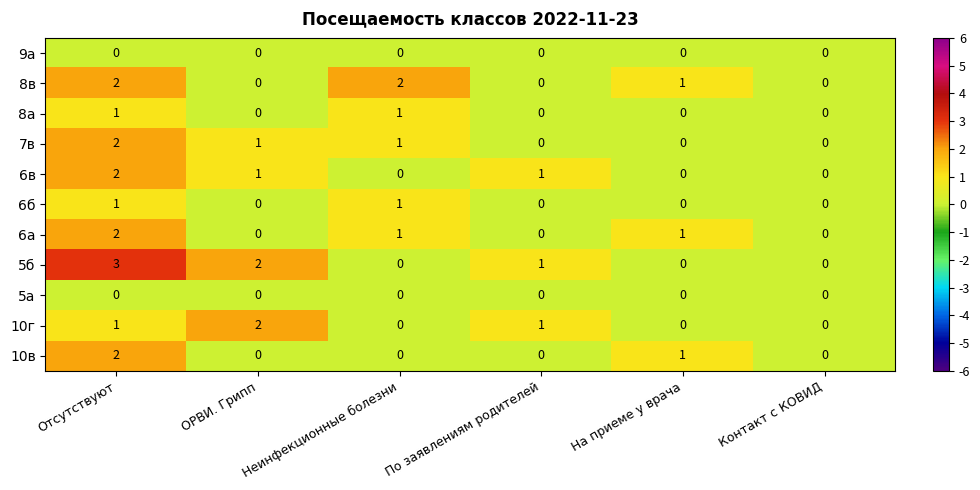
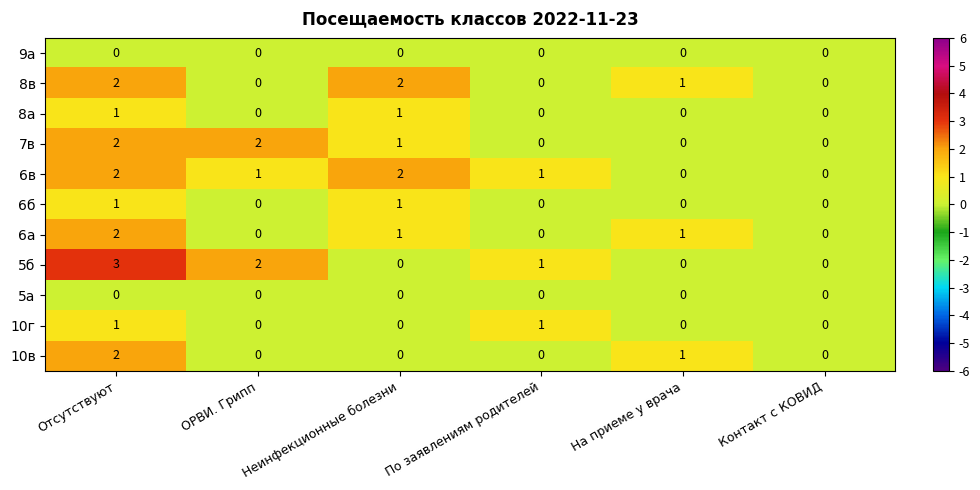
  {
    "9а": {
      "Отсутствуют": 0,
      "ОРВИ. Грипп": 0,
      "Неинфекционные болезни": 0,
      "По заявлениям родителей": 0,
      "На приеме у врача": 0,
      "Контакт с КОВИД": 0
    },
    "8в": {
      "Отсутствуют": 2,
      "ОРВИ. Грипп": 0,
      "Неинфекционные болезни": 2,
      "По заявлениям родителей": 0,
      "На приеме у врача": 1,
      "Контакт с КОВИД": 0
    },
    "8а": {
      "Отсутствуют": 1,
      "ОРВИ. Грипп": 0,
      "Неинфекционные болезни": 1,
      "По заявлениям родителей": 0,
      "На приеме у врача": 0,
      "Контакт с КОВИД": 0
    },
    "7в": {
      "Отсутствуют": 2,
-     "ОРВИ. Грипп": 1,
+     "ОРВИ. Грипп": 2,
      "Неинфекционные болезни": 1,
      "По заявлениям родителей": 0,
      "На приеме у врача": 0,
      "Контакт с КОВИД": 0
    },
    "6в": {
      "Отсутствуют": 2,
      "ОРВИ. Грипп": 1,
-     "Неинфекционные болезни": 0,
+     "Неинфекционные болезни": 2,
      "По заявлениям родителей": 1,
      "На приеме у врача": 0,
      "Контакт с КОВИД": 0
    },
    "6б": {
      "Отсутствуют": 1,
      "ОРВИ. Грипп": 0,
      "Неинфекционные болезни": 1,
      "По заявлениям родителей": 0,
      "На приеме у врача": 0,
      "Контакт с КОВИД": 0
    },
    "6а": {
      "Отсутствуют": 2,
      "ОРВИ. Грипп": 0,
      "Неинфекционные болезни": 1,
      "По заявлениям родителей": 0,
      "На приеме у врача": 1,
      "Контакт с КОВИД": 0
    },
    "5б": {
      "Отсутствуют": 3,
      "ОРВИ. Грипп": 2,
      "Неинфекционные болезни": 0,
      "По заявлениям родителей": 1,
      "На приеме у врача": 0,
      "Контакт с КОВИД": 0
    },
    "5а": {
      "Отсутствуют": 0,
      "ОРВИ. Грипп": 0,
      "Неинфекционные болезни": 0,
      "По заявлениям родителей": 0,
      "На приеме у врача": 0,
      "Контакт с КОВИД": 0
    },
    "10г": {
      "Отсутствуют": 1,
-     "ОРВИ. Грипп": 2,
+     "ОРВИ. Грипп": 0,
      "Неинфекционные болезни": 0,
      "По заявлениям родителей": 1,
      "На приеме у врача": 0,
      "Контакт с КОВИД": 0
    },
    "10в": {
      "Отсутствуют": 2,
      "ОРВИ. Грипп": 0,
      "Неинфекционные болезни": 0,
      "По заявлениям родителей": 0,
      "На приеме у врача": 1,
      "Контакт с КОВИД": 0
    }
  }
